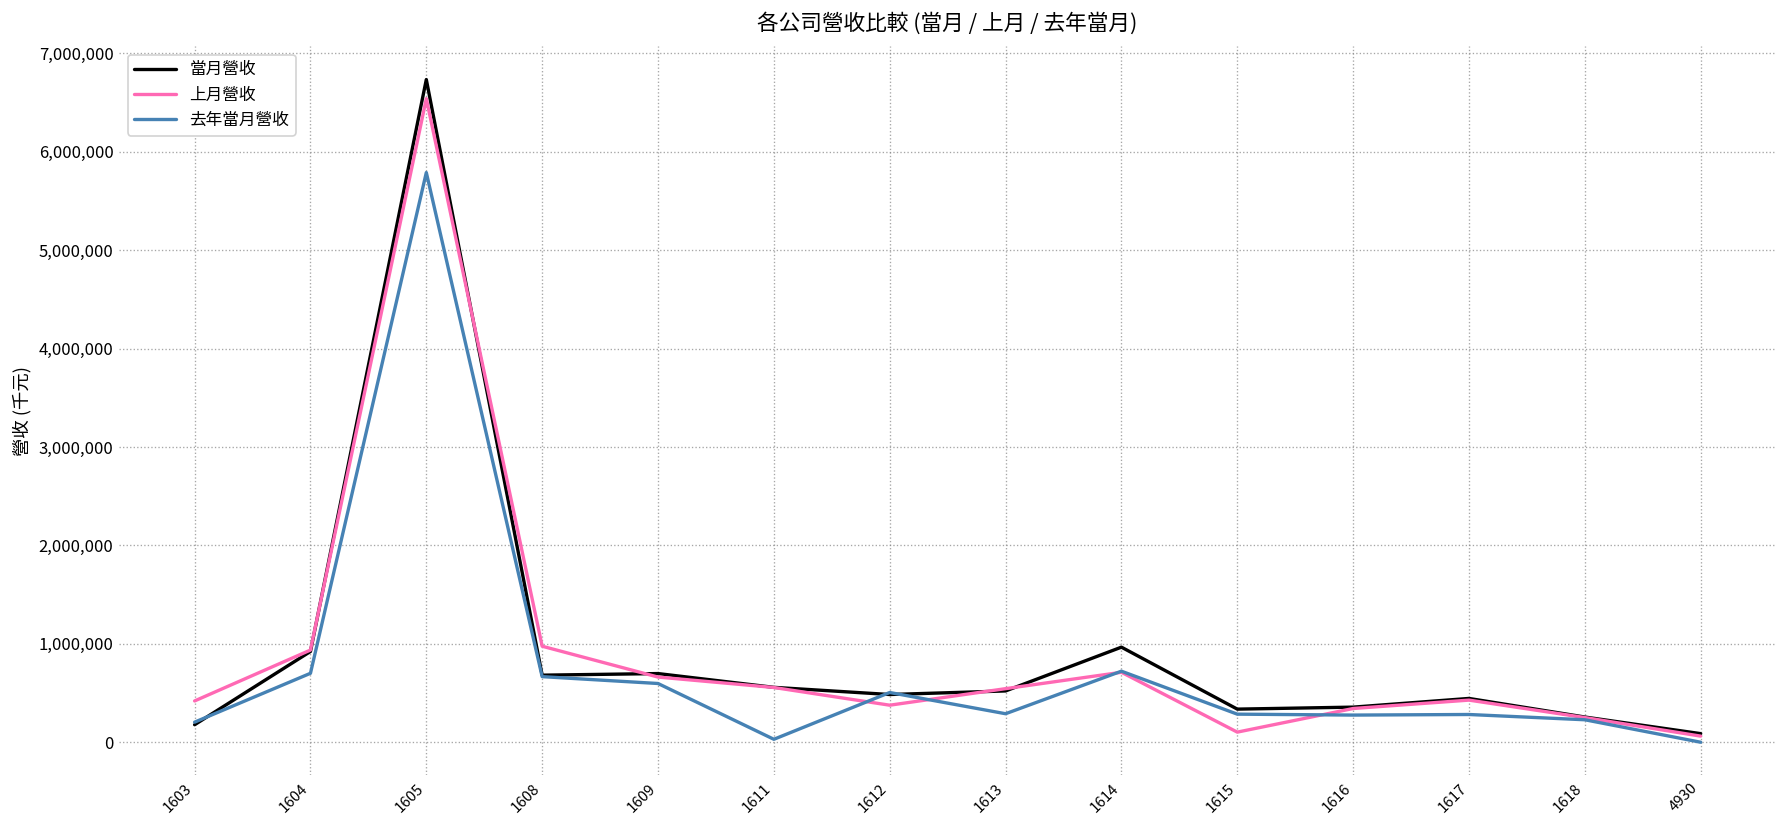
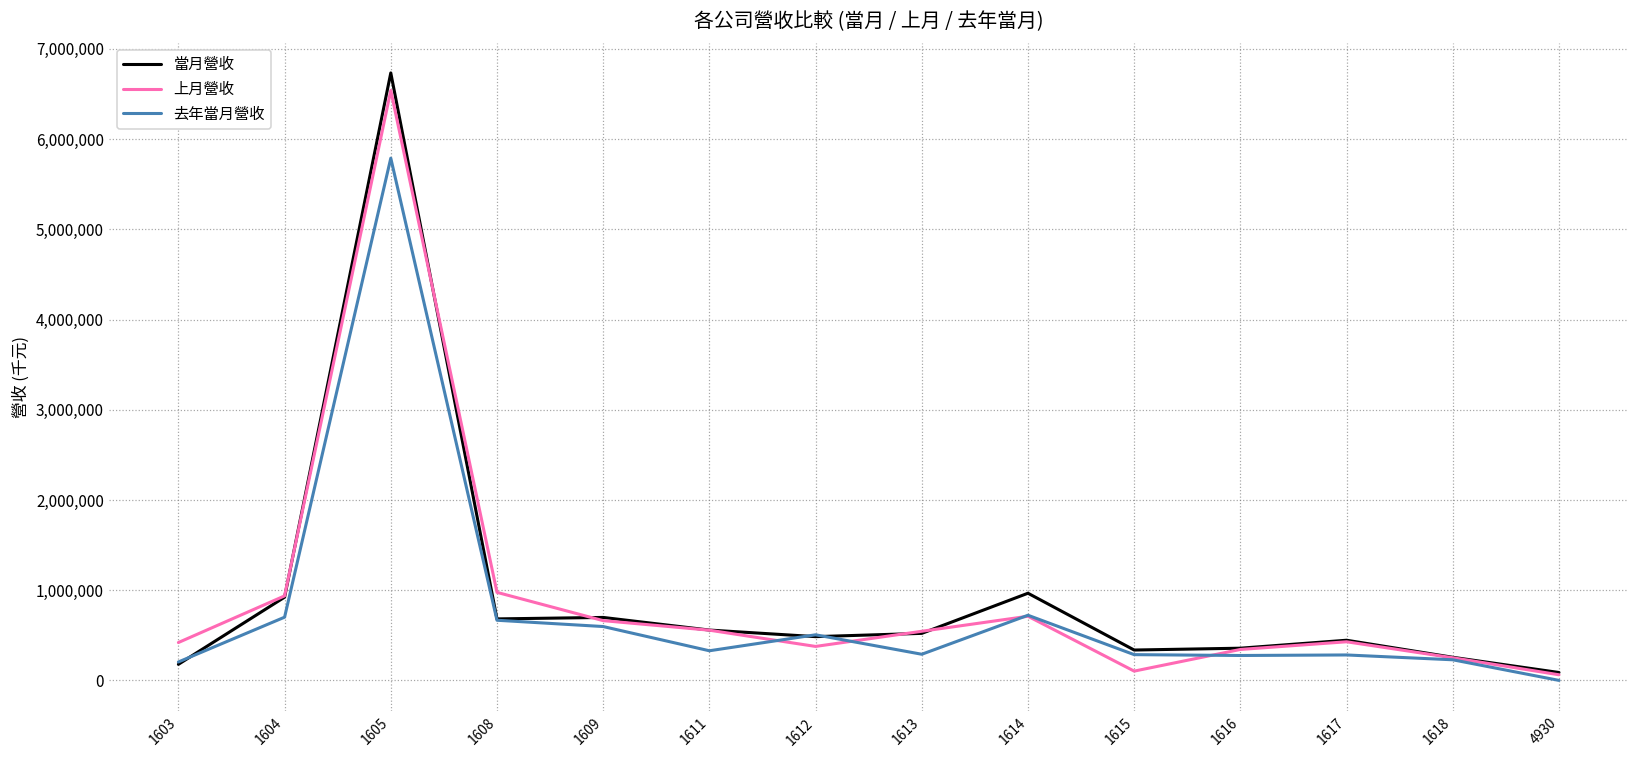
  {
    "當月營收": {
      "1605": "6,700,000",
      "1609": "700,000",
      "1614": "1,000,000",
      "1615": "300,000"
    },
    "上月營收": {
      "1603": "400,000",
      "1605": "6,500,000",
      "1608": "1,000,000",
      "1609": "700,000",
      "1612": "400,000",
      "1615": "100,000"
    },
    "去年當月營收": {
      "1604": "700,000",
      "1605": "5,800,000",
      "1609": "600,000",
-     "1611": "0",
+     "1611": "300,000",
      "1613": "300,000",
      "1615": "300,000",
      "1616": "300,000",
      "1617": "300,000",
      "4930": "0"
    }
  }
